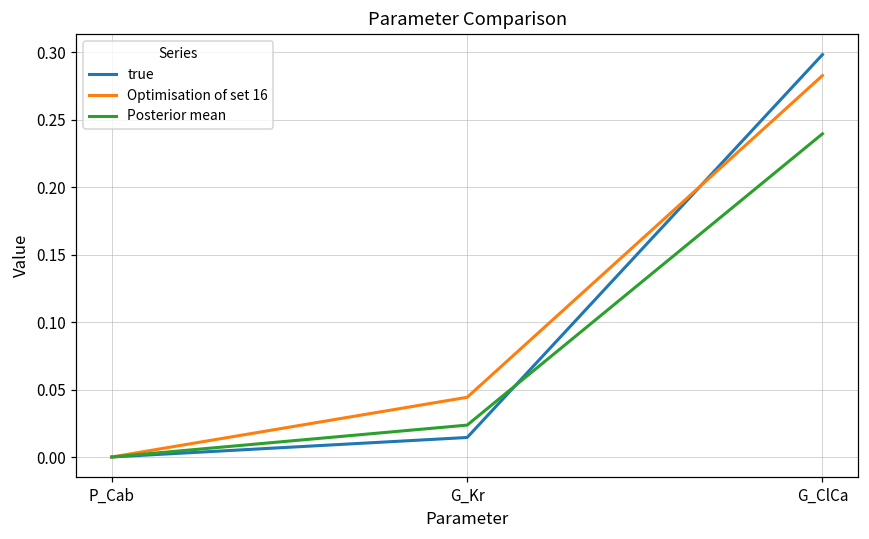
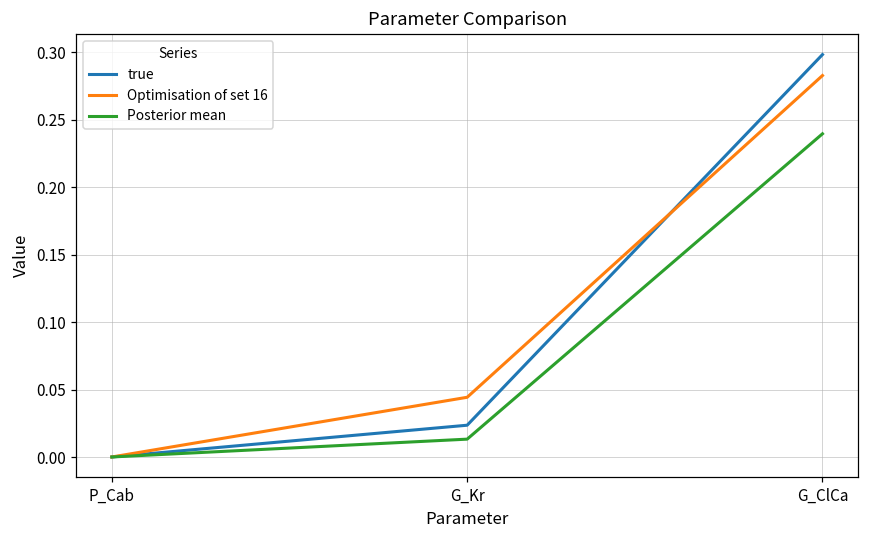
  {
    "true": {
-     "G_Kr": 0.015,
+     "G_Kr": 0.024,
      "G_ClCa": 0.298
    },
    "Optimisation of set 16": {
      "G_Kr": 0.044,
      "G_ClCa": 0.283
    },
    "Posterior mean": {
-     "G_Kr": 0.024,
+     "G_Kr": 0.013,
      "G_ClCa": 0.239
    }
  }
